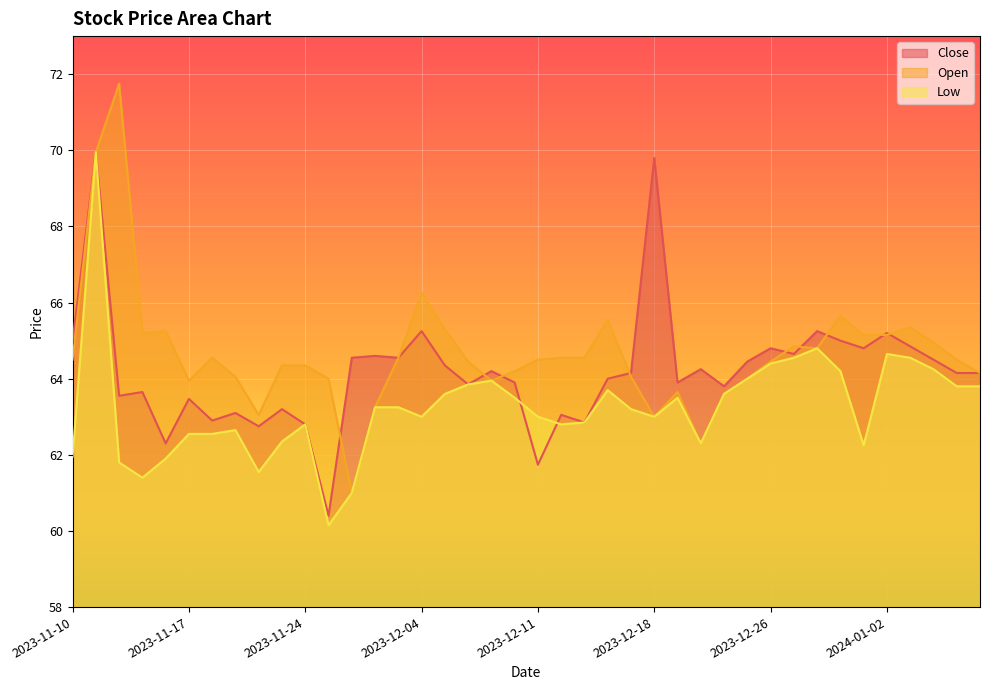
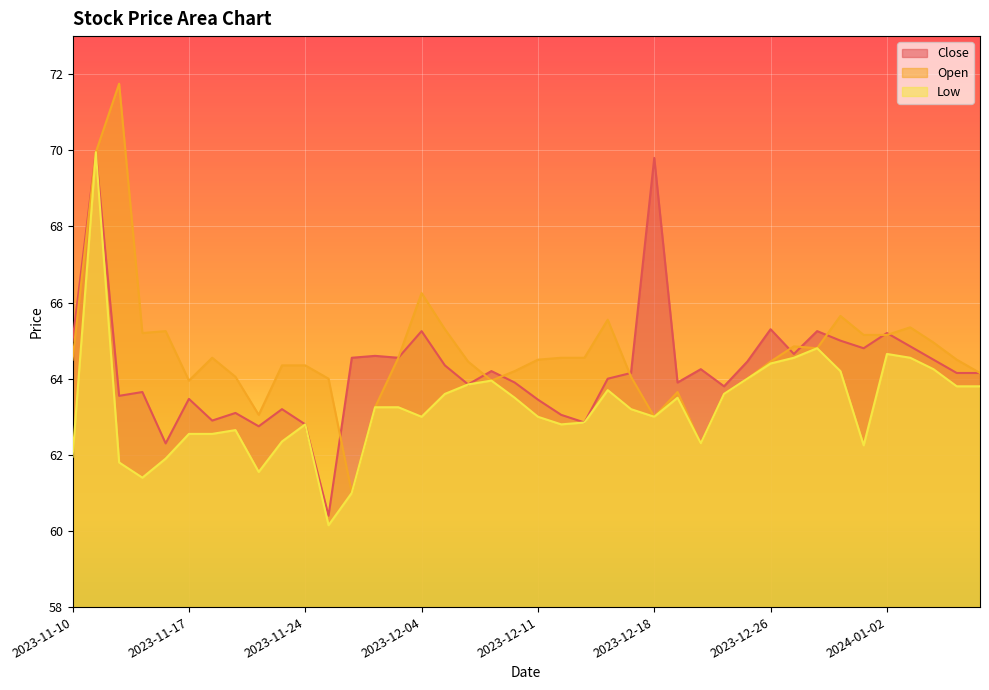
  {
    "Close": {
      "2023-11-10": 65.0,
      "2023-11-17": 63.5,
      "2023-12-04": 65.3,
-     "2023-12-11": 61.7,
+     "2023-12-11": 63.5,
      "2023-12-18": 69.8,
-     "2023-12-26": 64.8
+     "2023-12-26": 65.3
    }
  }
